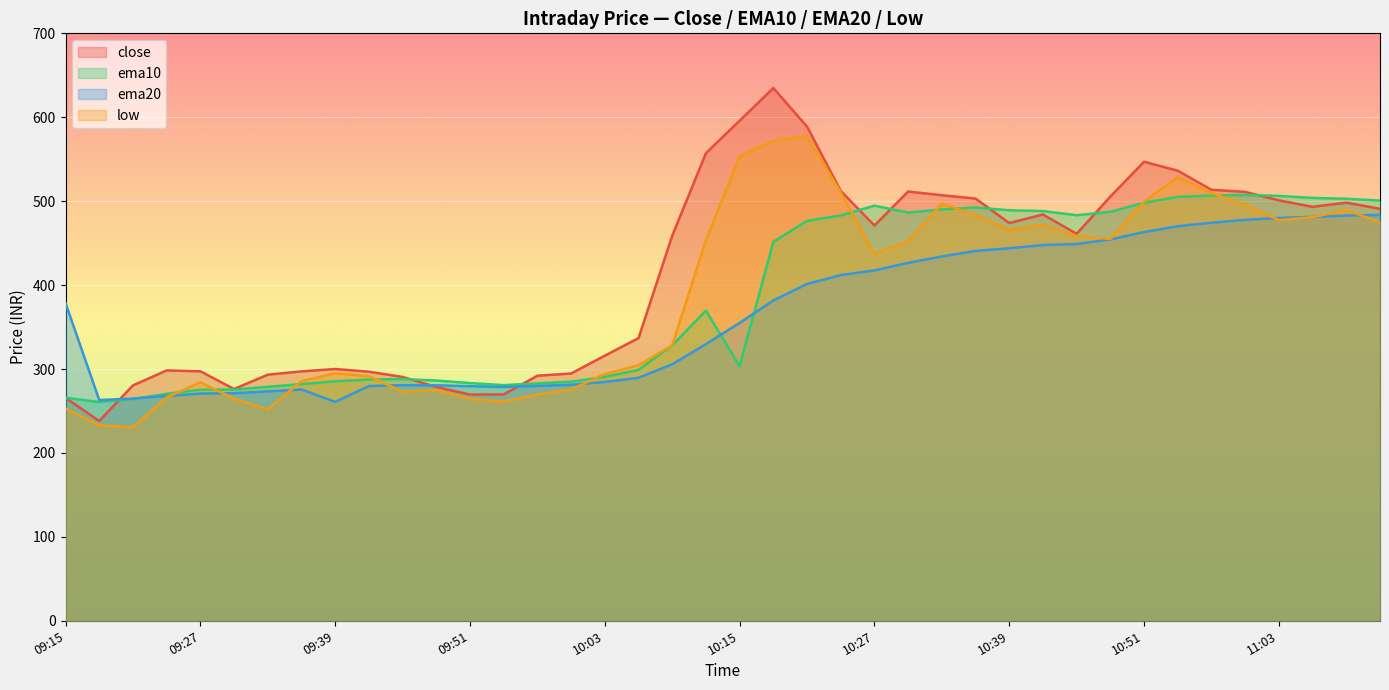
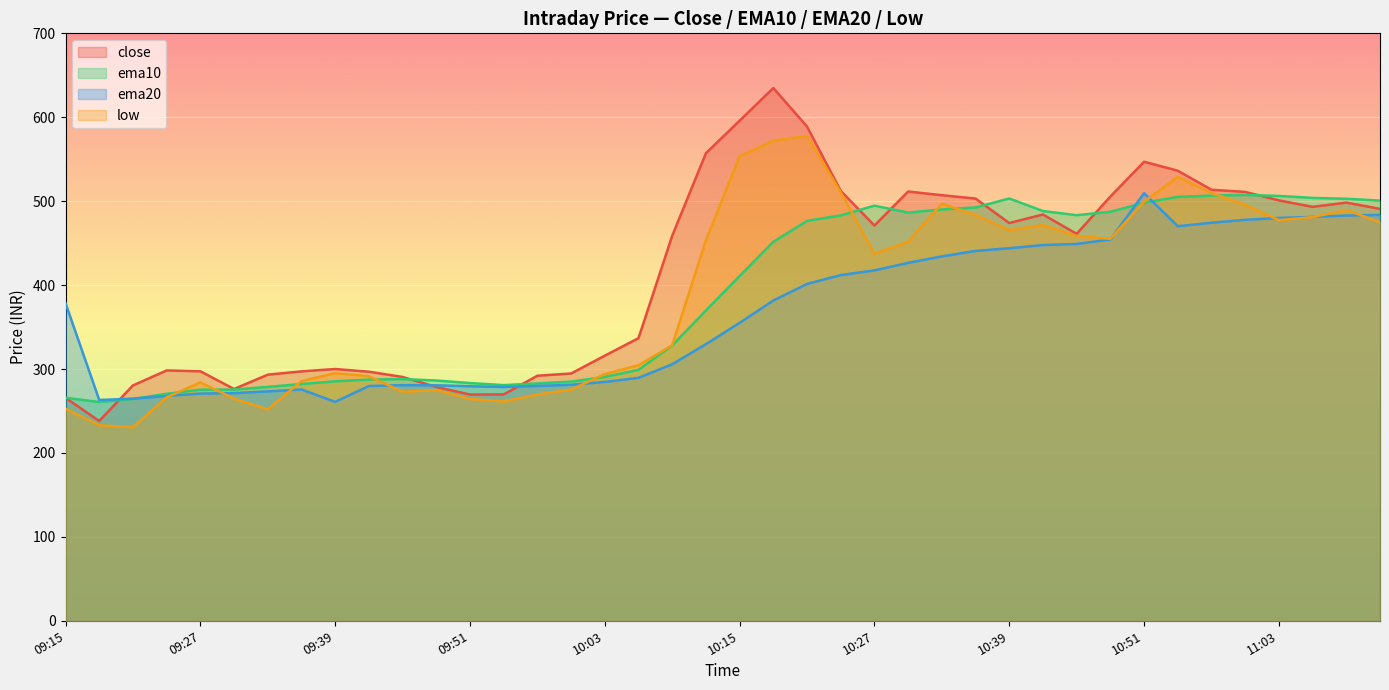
  {
    "ema10": {
      "09:27": 280,
      "09:39": 290,
      "09:51": 280,
      "10:03": 290,
-     "10:15": 300,
+     "10:15": 410,
      "10:27": 490,
-     "10:39": 490,
+     "10:39": 500,
      "11:03": 510
    },
    "ema20": {
      "09:15": 380,
      "09:27": 270,
      "09:39": 260,
      "09:51": 280,
      "10:03": 280,
      "10:15": 350,
      "10:27": 420,
      "10:39": 440,
-     "10:51": 460
+     "10:51": 510
    }
  }
